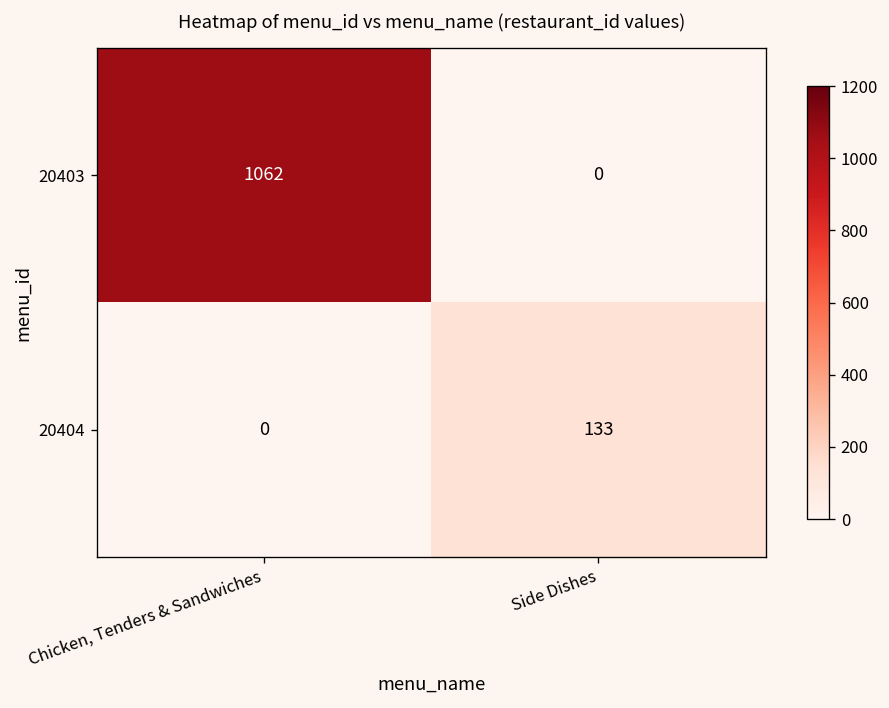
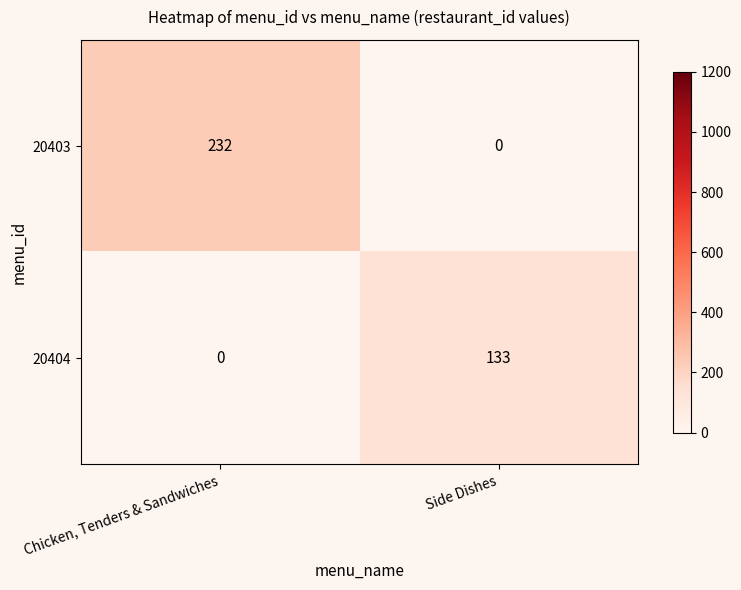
  {
    "20403": {
-     "Chicken, Tenders & Sandwiches": 1062,
+     "Chicken, Tenders & Sandwiches": 232,
      "Side Dishes": 0
    },
    "20404": {
      "Chicken, Tenders & Sandwiches": 0,
      "Side Dishes": 133
    }
  }
